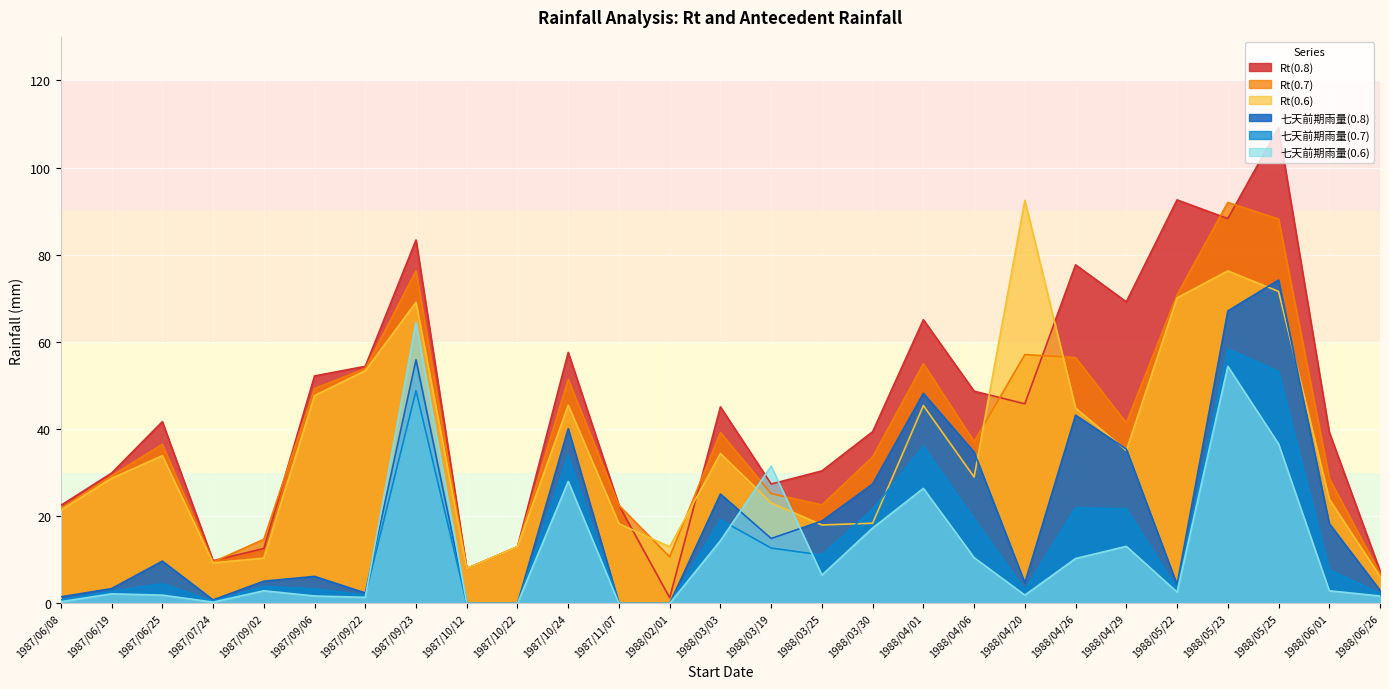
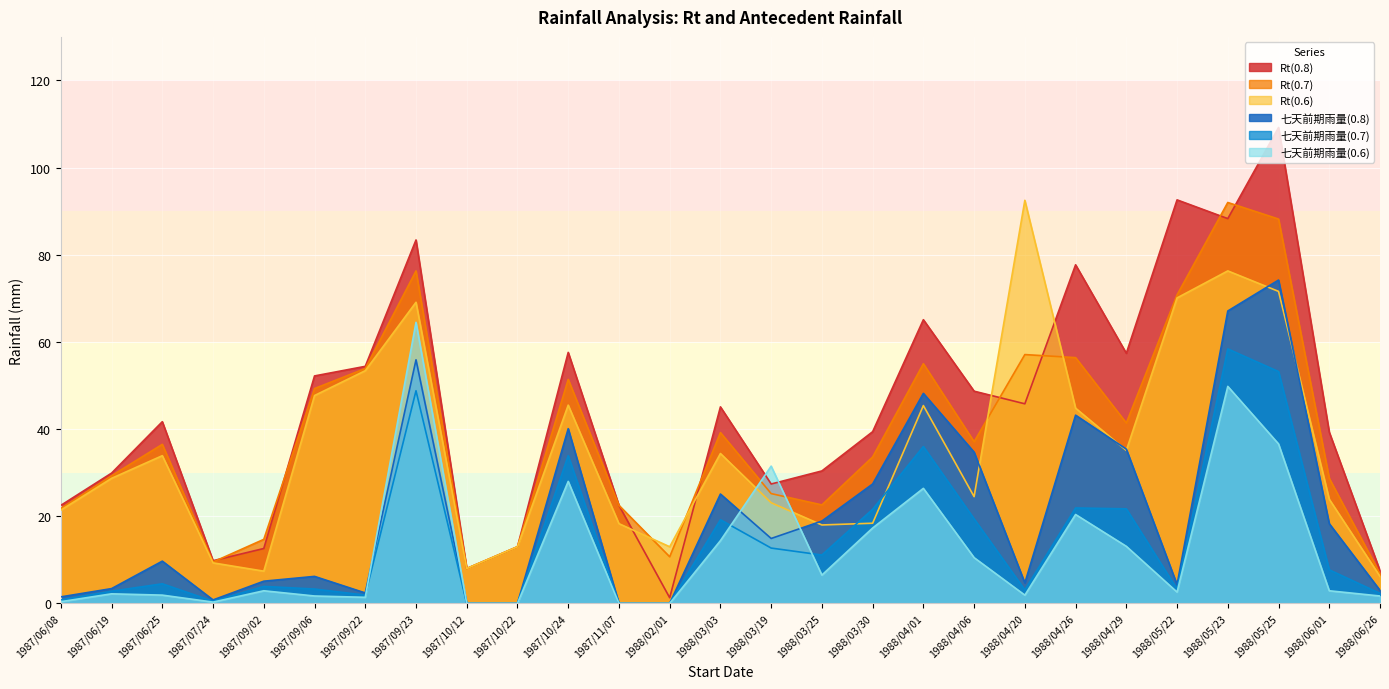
  {
    "Rt(0.8)": {
      "1987/06/08": 23,
      "1987/06/19": 30,
      "1987/06/25": 42,
      "1987/09/02": 13,
      "1987/09/06": 52,
      "1987/09/23": 83,
      "1987/10/24": 58,
      "1988/02/01": 1,
      "1988/03/03": 45,
      "1988/03/19": 27,
      "1988/03/25": 30,
      "1988/03/30": 39,
      "1988/04/01": 65,
      "1988/04/06": 49,
      "1988/04/20": 46,
      "1988/04/26": 78,
-     "1988/04/29": 69,
+     "1988/04/29": 57,
      "1988/05/22": 93,
      "1988/05/23": 88,
      "1988/06/01": 39,
      "1988/06/26": 8
    },
    "Rt(0.7)": {
      "1987/06/19": 29,
      "1987/06/25": 37,
      "1987/09/02": 15,
      "1987/09/06": 49,
      "1987/09/23": 76,
      "1987/10/24": 51,
      "1988/02/01": 11,
      "1988/03/03": 39,
      "1988/03/19": 25,
      "1988/03/25": 23,
      "1988/03/30": 34,
      "1988/04/01": 55,
      "1988/04/06": 37,
      "1988/04/20": 57,
      "1988/04/26": 56,
      "1988/04/29": 41,
      "1988/05/22": 71,
      "1988/05/23": 92,
      "1988/05/25": 88,
      "1988/06/01": 29,
      "1988/06/26": 7
    },
    "Rt(0.6)": {
      "1987/06/19": 29,
      "1987/06/25": 34,
-     "1987/09/02": 10,
+     "1987/09/02": 7,
      "1987/09/06": 48,
      "1987/09/23": 69,
      "1987/10/24": 46,
      "1987/11/07": 18,
      "1988/02/01": 13,
      "1988/03/03": 34,
      "1988/03/19": 23,
      "1988/03/25": 18,
      "1988/03/30": 18,
      "1988/04/01": 45,
-     "1988/04/06": 29,
+     "1988/04/06": 25,
      "1988/04/20": 93,
      "1988/04/26": 45,
      "1988/05/22": 70,
      "1988/05/23": 76,
      "1988/05/25": 72,
      "1988/06/01": 24,
      "1988/06/26": 6
    },
    "七天前期雨量(0.6)": {
      "1987/06/19": 2,
      "1987/06/25": 2,
      "1987/09/02": 3,
      "1987/09/06": 2,
      "1987/09/23": 65,
      "1987/10/24": 28,
      "1988/03/03": 14,
      "1988/03/19": 32,
      "1988/03/25": 7,
      "1988/03/30": 17,
      "1988/04/01": 26,
      "1988/04/06": 11,
      "1988/04/20": 2,
-     "1988/04/26": 10,
+     "1988/04/26": 20,
      "1988/04/29": 13,
      "1988/05/22": 3,
-     "1988/05/23": 54,
+     "1988/05/23": 50,
      "1988/05/25": 37,
      "1988/06/01": 3,
      "1988/06/26": 2
    }
  }
